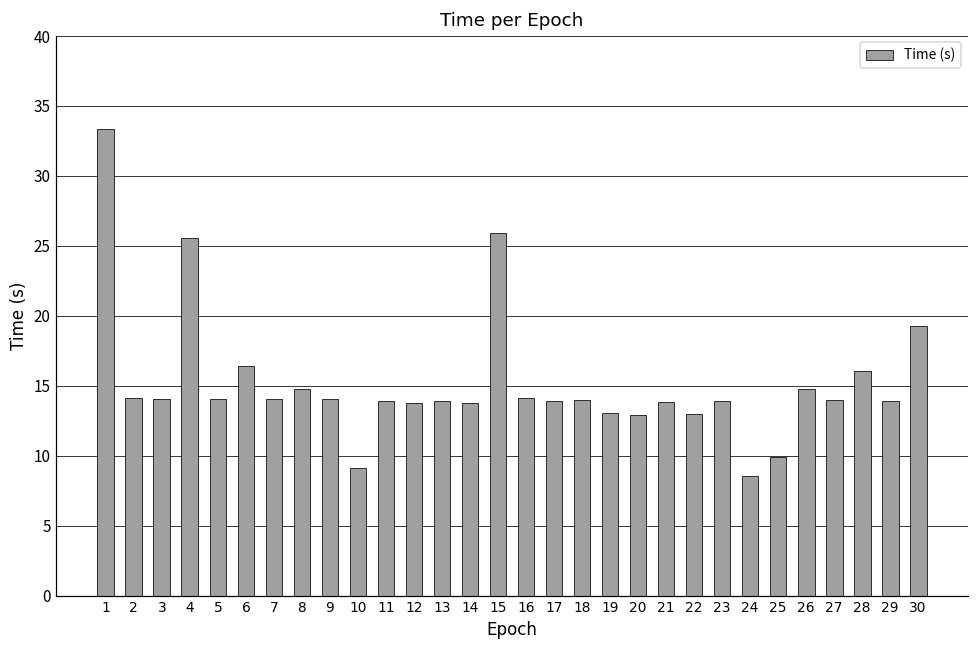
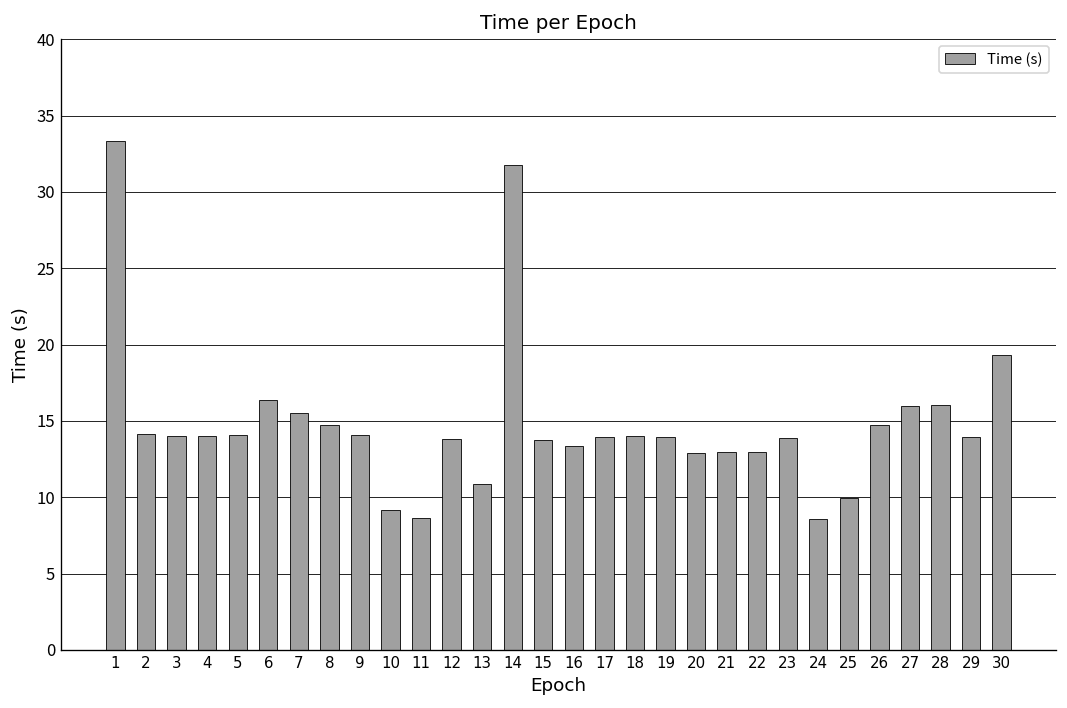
  {
    "1": 33.4,
    "2": 14.1,
    "3": 14.0,
-   "4": 25.6,
+   "4": 14.0,
    "5": 14.1,
    "6": 16.4,
-   "7": 14.1,
+   "7": 15.5,
    "8": 14.8,
    "9": 14.1,
    "10": 9.2,
-   "11": 13.9,
+   "11": 8.6,
    "12": 13.8,
-   "13": 13.9,
-   "14": 13.8,
-   "15": 25.9,
-   "16": 14.2,
+   "13": 10.8,
+   "14": 31.7,
+   "15": 13.8,
+   "16": 13.4,
    "17": 13.9,
    "18": 14.0,
-   "19": 13.0,
+   "19": 14.0,
    "20": 12.9,
-   "21": 13.9,
+   "21": 12.9,
    "22": 13.0,
    "23": 13.9,
    "24": 8.6,
    "25": 9.9,
    "26": 14.7,
-   "27": 14.0,
+   "27": 16.0,
    "28": 16.0,
    "29": 14.0,
    "30": 19.3
  }
